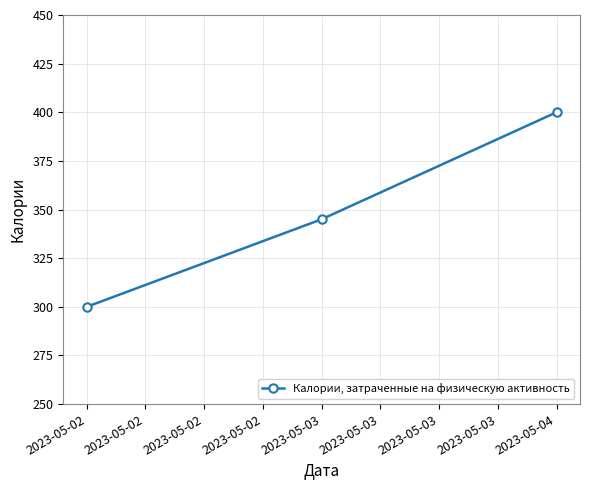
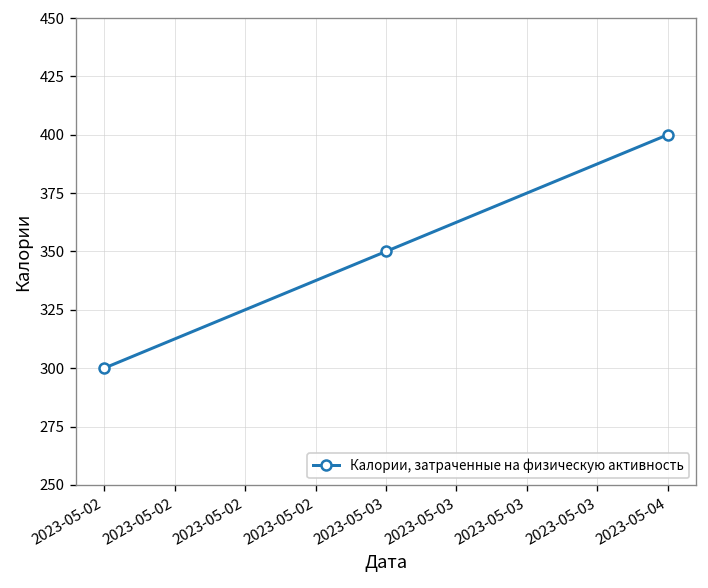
  {
    "2023-05-02": 300,
-   "2023-05-03": 345,
+   "2023-05-03": 350,
    "2023-05-04": 400
  }
